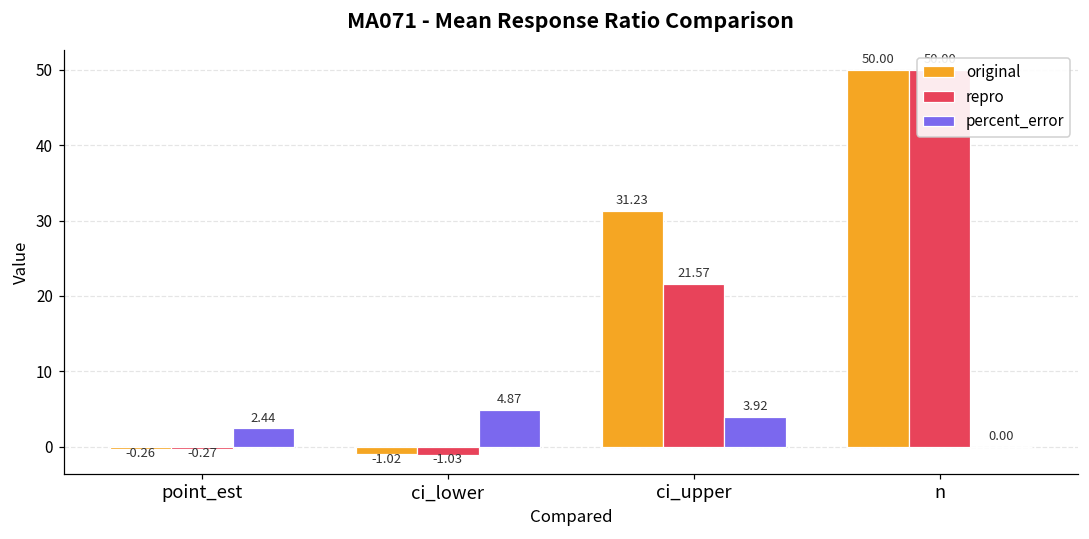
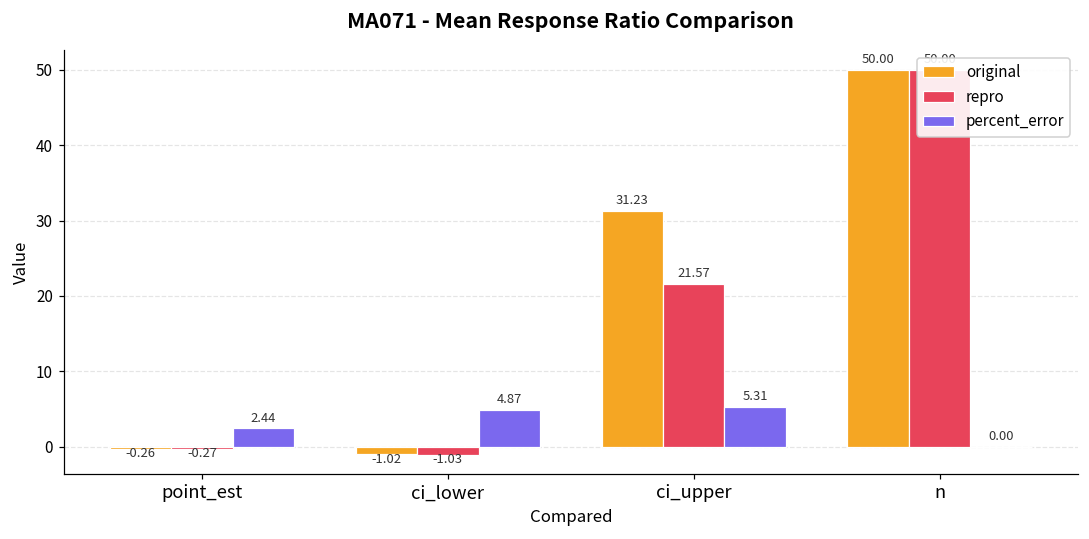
  {
    "original": {
      "point_est": -0.26,
      "ci_lower": -1.02,
      "ci_upper": 31.23,
      "n": 50.00
    },
    "repro": {
      "point_est": -0.27,
      "ci_lower": -1.03,
      "ci_upper": 21.57
    },
    "percent_error": {
      "point_est": 2.44,
      "ci_lower": 4.87,
-     "ci_upper": 3.92,
+     "ci_upper": 5.31,
      "n": 0.00
    }
  }
